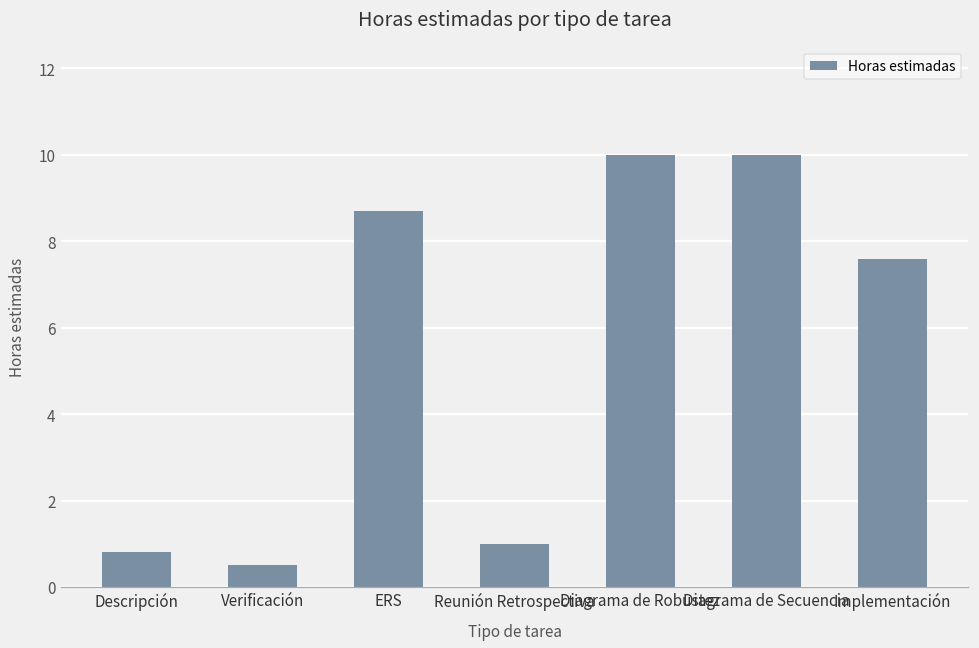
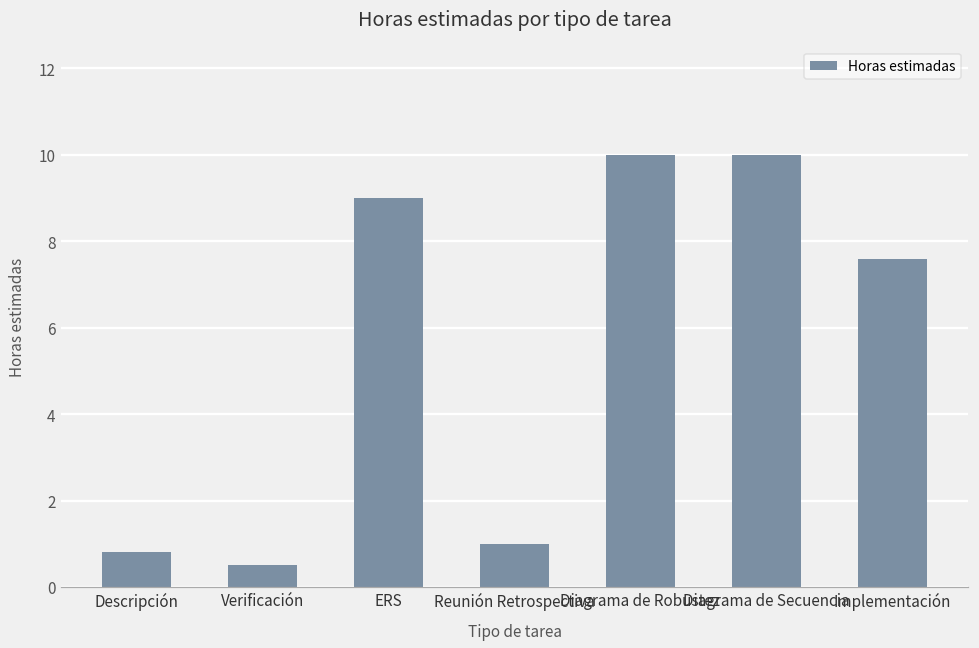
  {
    "Descripción": 0.8,
    "Verificación": 0.5,
-   "ERS": 8.7,
+   "ERS": 9.0,
    "Implementación": 7.6
  }
